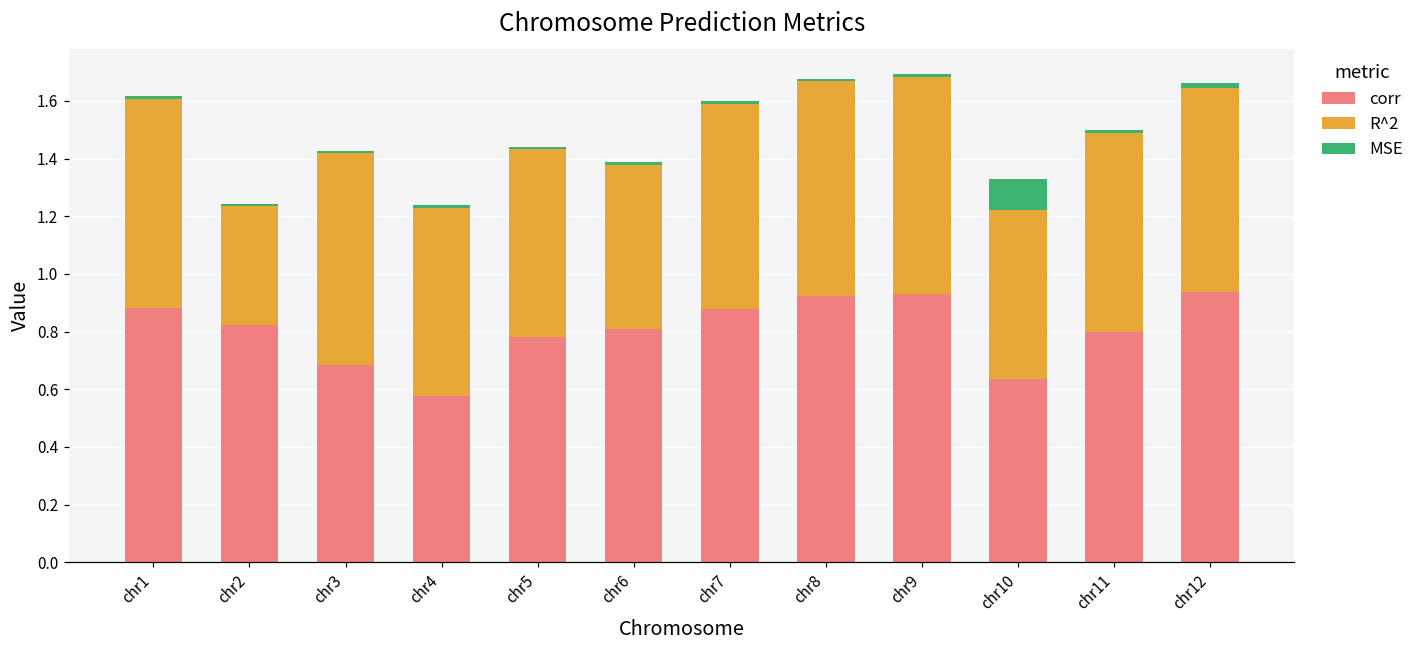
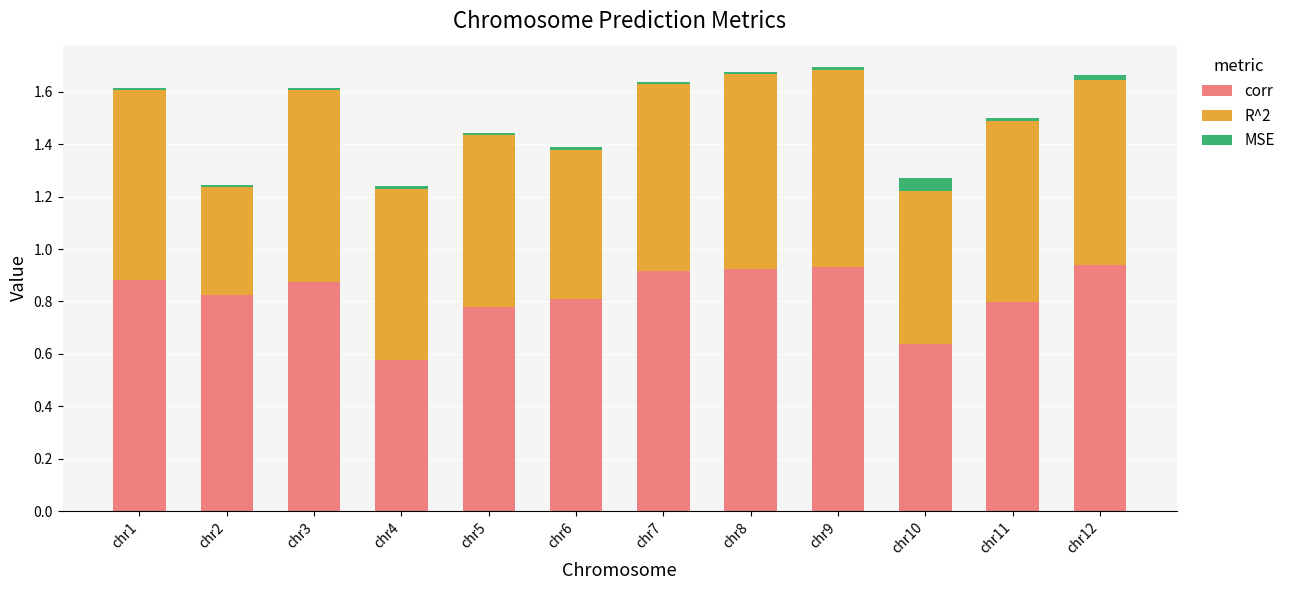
  {
    "corr": {
      "chr1": 0.88,
      "chr2": 0.82,
-     "chr3": 0.69,
+     "chr3": 0.87,
      "chr4": 0.58,
      "chr5": 0.78,
      "chr6": 0.81,
-     "chr7": 0.88,
+     "chr7": 0.92,
      "chr8": 0.92,
      "chr9": 0.93,
      "chr10": 0.64,
      "chr11": 0.80,
      "chr12": 0.94
    },
    "R^2": {
      "chr1": 0.72,
      "chr2": 0.41,
      "chr3": 0.73,
      "chr4": 0.65,
      "chr5": 0.65,
      "chr6": 0.57,
      "chr7": 0.71,
      "chr8": 0.74,
      "chr9": 0.75,
      "chr10": 0.59,
      "chr11": 0.69,
      "chr12": 0.71
    },
    "MSE": {
      "chr4": 0.01,
      "chr6": 0.01,
      "chr7": 0.01,
      "chr9": 0.01,
-     "chr10": 0.11,
+     "chr10": 0.05,
      "chr11": 0.01,
      "chr12": 0.02
    }
  }
